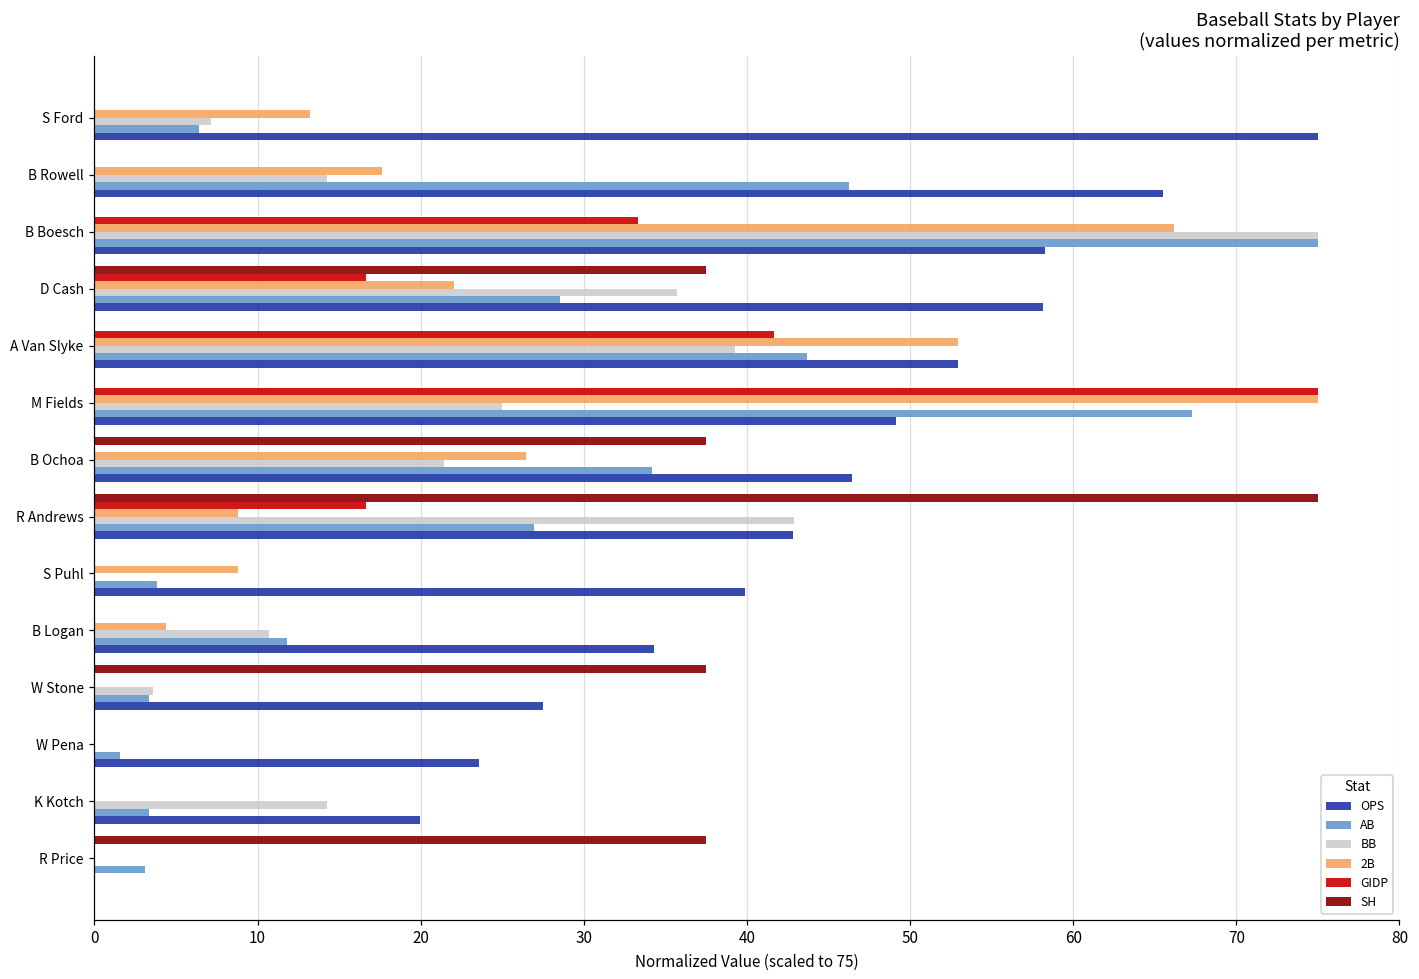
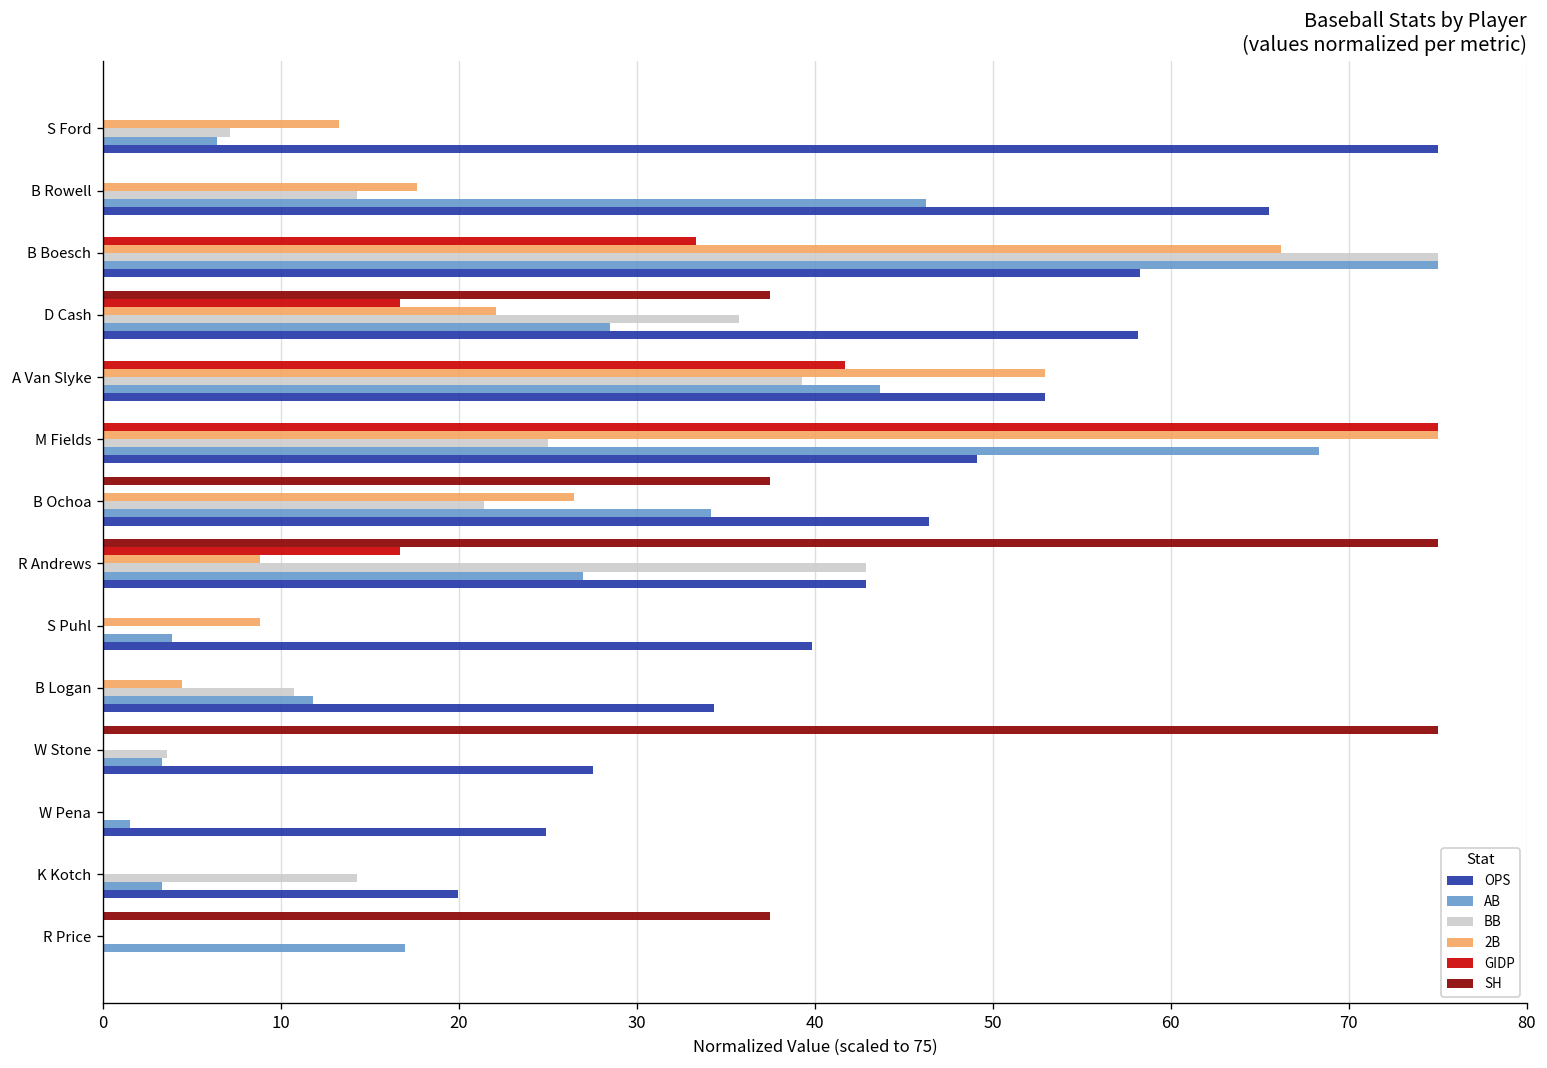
  {
    "OPS": {
      "S Ford": 75.0,
      "B Rowell": 65.5,
      "B Boesch": 58.3,
      "D Cash": 58.2,
      "A Van Slyke": 52.9,
      "M Fields": 49.1,
      "B Ochoa": 46.4,
      "R Andrews": 42.8,
      "S Puhl": 39.9,
      "B Logan": 34.3,
      "W Stone": 27.5,
-     "W Pena": 23.6,
+     "W Pena": 24.9,
      "K Kotch": 20.0,
      "R Price": 0.0
    },
    "AB": {
      "S Ford": 6.4,
      "B Rowell": 46.2,
      "B Boesch": 75.0,
      "D Cash": 28.5,
      "A Van Slyke": 43.7,
-     "M Fields": 67.3,
+     "M Fields": 68.3,
      "B Ochoa": 34.2,
      "R Andrews": 27.0,
      "S Puhl": 3.9,
      "B Logan": 11.8,
      "W Stone": 3.3,
      "W Pena": 1.5,
      "K Kotch": 3.3,
-     "R Price": 3.1
+     "R Price": 17.0
    },
    "BB": {
      "S Ford": 7.1,
      "B Rowell": 14.3,
      "B Boesch": 75.0,
      "D Cash": 35.7,
      "A Van Slyke": 39.3,
      "M Fields": 25.0,
      "B Ochoa": 21.4,
      "R Andrews": 42.9,
      "S Puhl": 0.0,
      "B Logan": 10.7,
      "W Stone": 3.6,
      "W Pena": 0.0,
      "K Kotch": 14.3,
      "R Price": 0.0
    },
    "2B": {
      "S Ford": 13.2,
      "B Rowell": 17.6,
      "B Boesch": 66.2,
      "D Cash": 22.1,
      "A Van Slyke": 52.9,
      "M Fields": 75.0,
      "B Ochoa": 26.5,
      "R Andrews": 8.8,
      "S Puhl": 8.8,
      "B Logan": 4.4,
      "W Stone": 0.0,
      "W Pena": 0.0,
      "K Kotch": 0.0,
      "R Price": 0.0
    },
    "GIDP": {
      "S Ford": 0.0,
      "B Rowell": 0.0,
      "B Boesch": 33.3,
      "D Cash": 16.7,
      "A Van Slyke": 41.7,
      "M Fields": 75.0,
      "B Ochoa": 0.0,
      "R Andrews": 16.7,
      "S Puhl": 0.0,
      "B Logan": 0.0,
      "W Stone": 0.0,
      "W Pena": 0.0,
      "K Kotch": 0.0,
      "R Price": 0.0
    },
    "SH": {
      "S Ford": 0.0,
      "B Rowell": 0.0,
      "B Boesch": 0.0,
      "D Cash": 37.5,
      "A Van Slyke": 0.0,
      "M Fields": 0.0,
      "B Ochoa": 37.5,
      "R Andrews": 75.0,
      "S Puhl": 0.0,
      "B Logan": 0.0,
-     "W Stone": 37.5,
+     "W Stone": 75.0,
      "W Pena": 0.0,
      "K Kotch": 0.0,
      "R Price": 37.5
    }
  }
